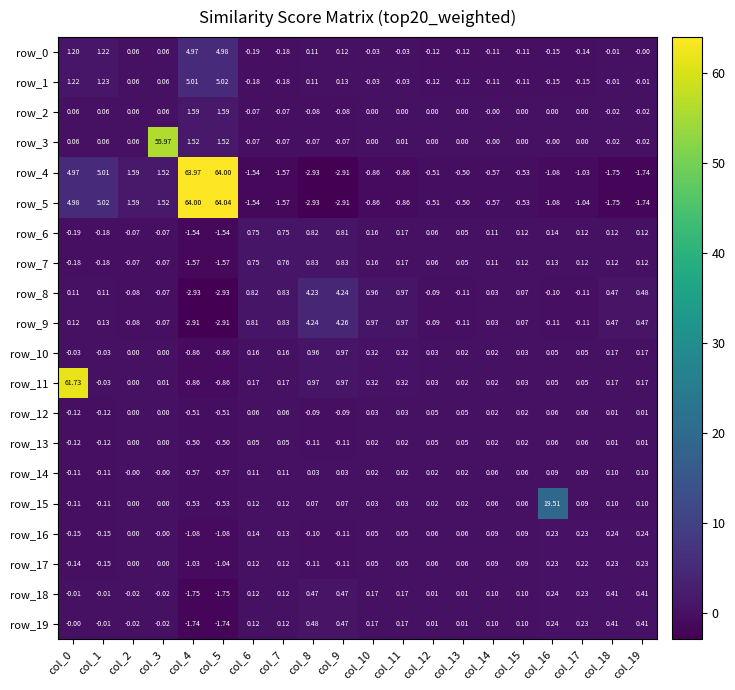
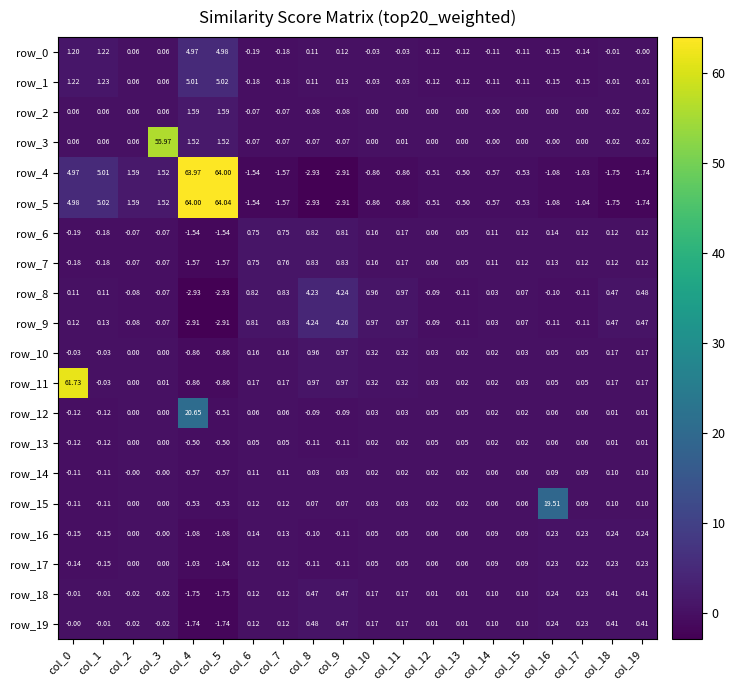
  {
    "row_12": {
      "col_0": -0.12,
      "col_1": -0.12,
      "col_2": 0.00,
      "col_3": 0.00,
-     "col_4": -0.51,
+     "col_4": 20.65,
      "col_5": -0.51,
      "col_6": 0.06,
      "col_7": 0.06,
      "col_8": -0.09,
      "col_9": -0.09,
      "col_10": 0.03,
      "col_11": 0.03,
      "col_12": 0.05,
      "col_13": 0.05,
      "col_14": 0.02,
      "col_15": 0.02,
      "col_16": 0.06,
      "col_17": 0.06,
      "col_18": 0.01,
      "col_19": 0.01
    }
  }
